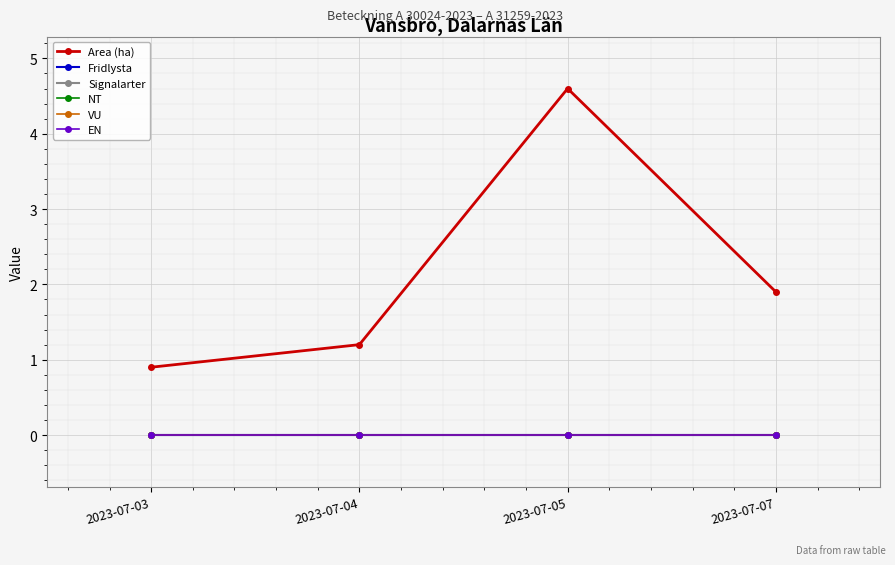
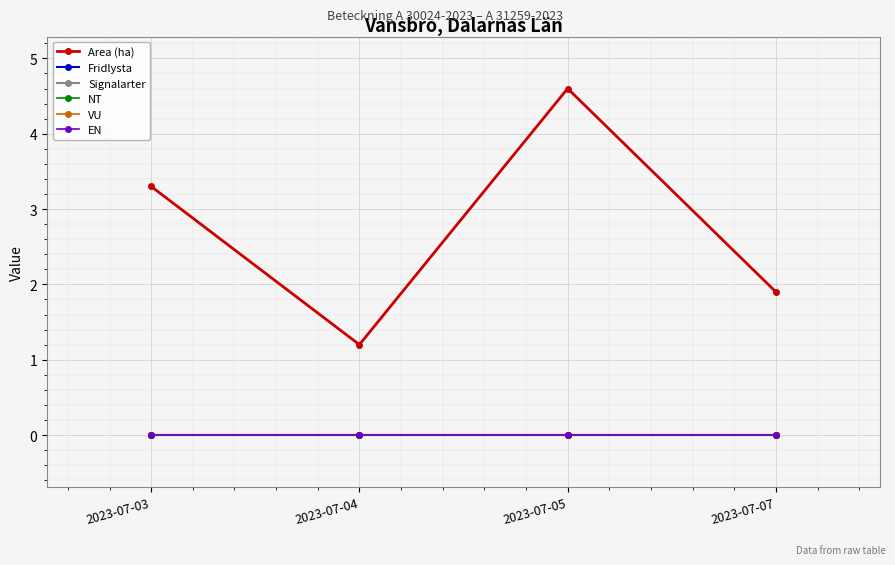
  {
    "Area (ha)": {
-     "2023-07-03": 0.9,
+     "2023-07-03": 3.3,
      "2023-07-04": 1.2,
      "2023-07-05": 4.6,
      "2023-07-07": 1.9
    },
    "EN": {
      "2023-07-03": 0.0,
      "2023-07-04": 0.0,
      "2023-07-05": 0.0,
      "2023-07-07": 0.0
    }
  }
